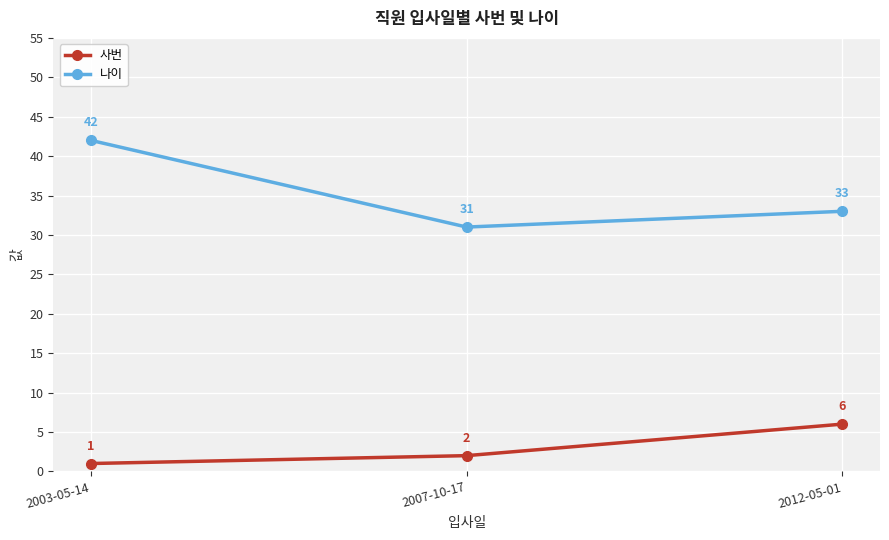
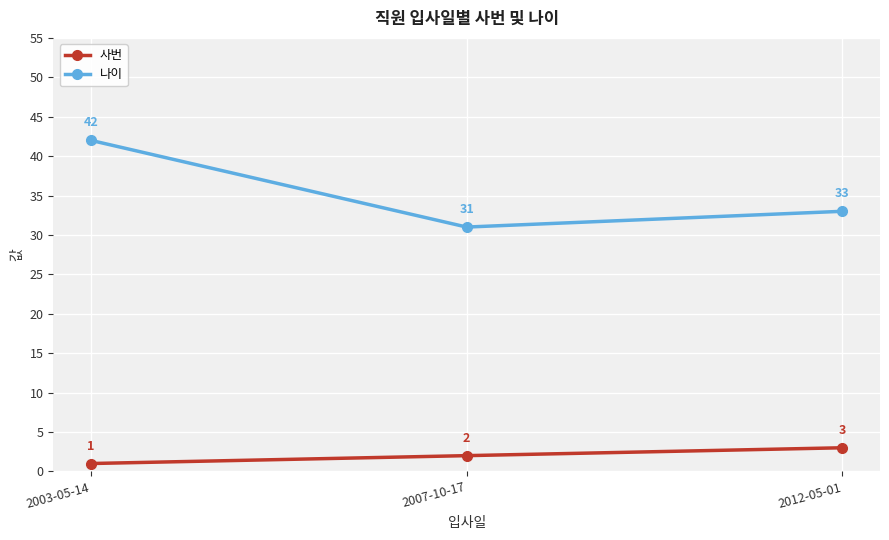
  {
    "사번": {
      "2003-05-14": 1,
      "2007-10-17": 2,
-     "2012-05-01": 6
+     "2012-05-01": 3
    },
    "나이": {
      "2003-05-14": 42,
      "2007-10-17": 31,
      "2012-05-01": 33
    }
  }
